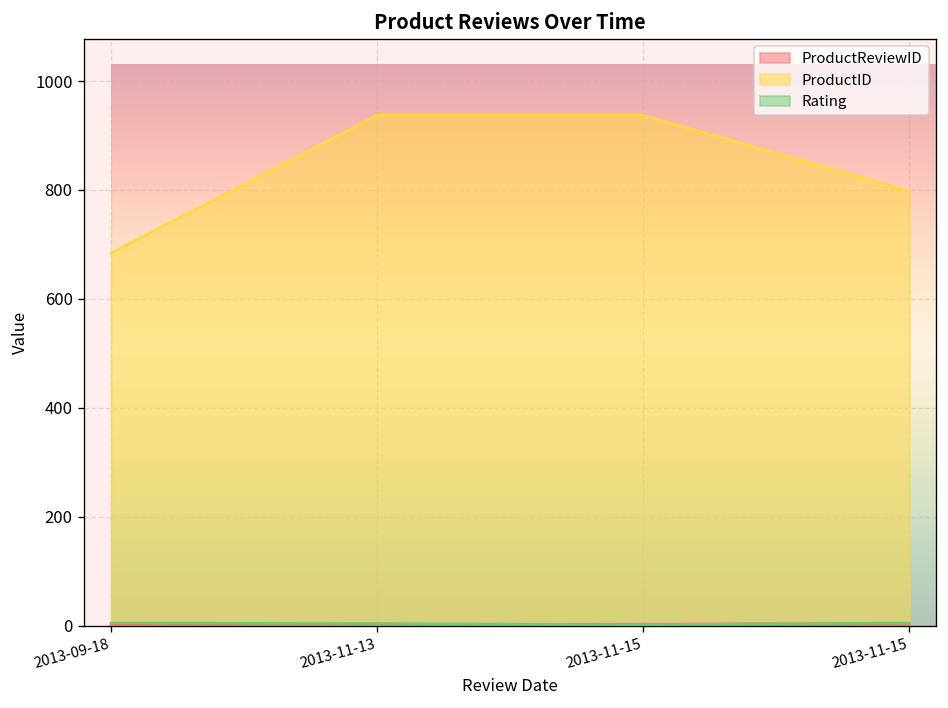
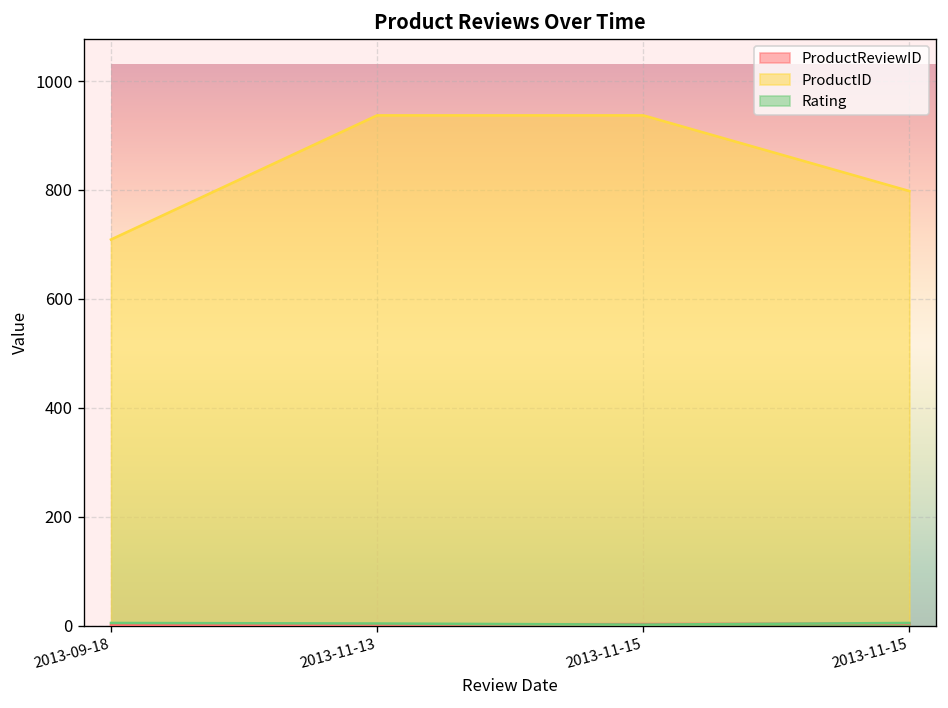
  {
    "ProductID": {
-     "2013-09-18": 680,
+     "2013-09-18": 710,
      "2013-11-13": 940
    }
  }
